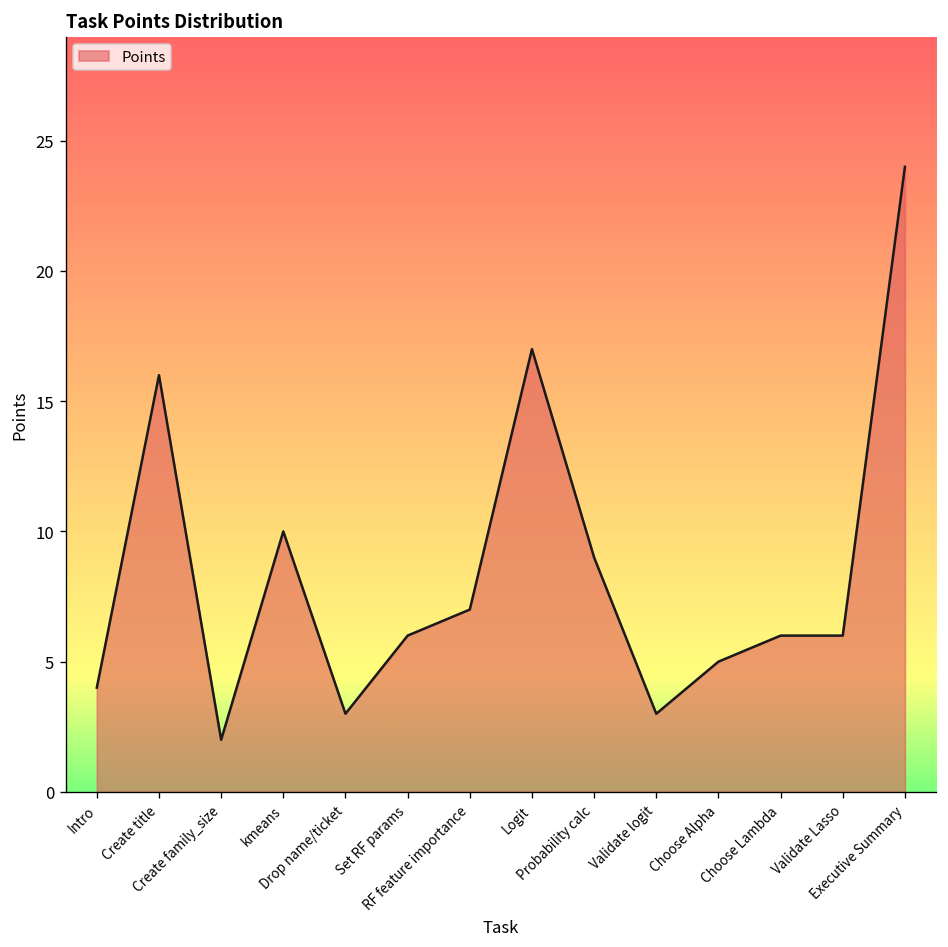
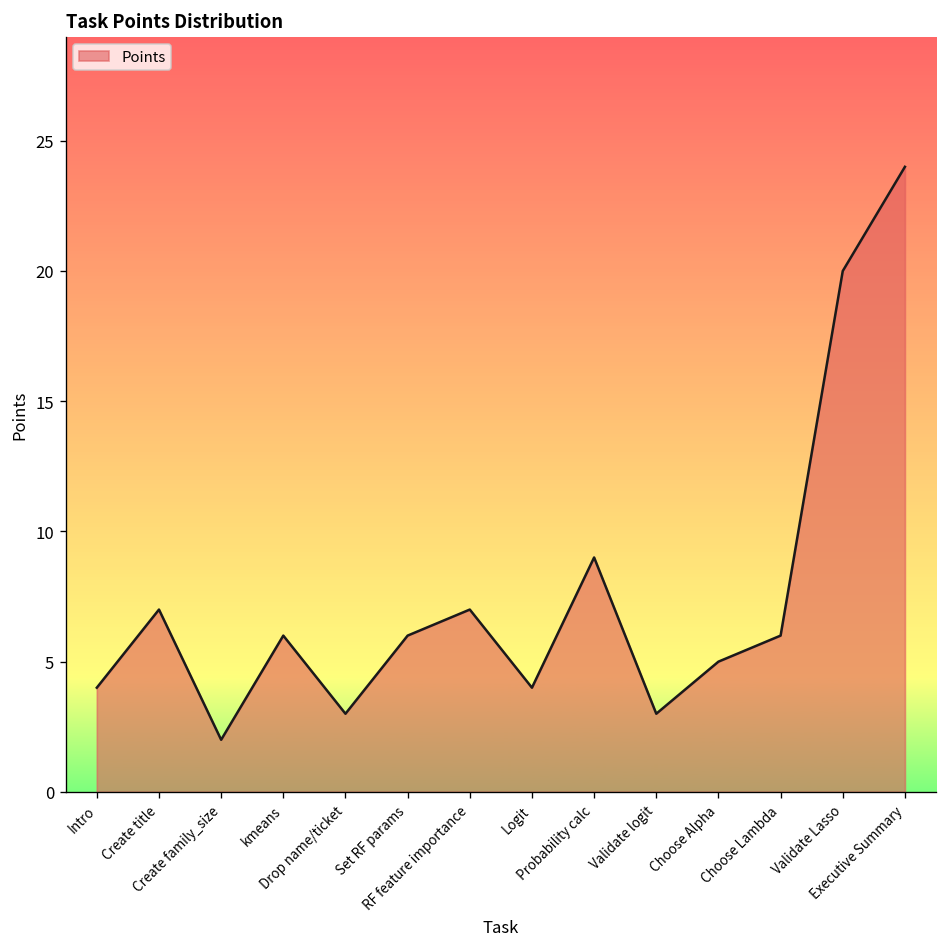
  {
    "Intro": 4,
-   "Create title": 16,
+   "Create title": 7,
    "Create family_size": 2,
-   "kmeans": 10,
+   "kmeans": 6,
    "Drop name/ticket": 3,
    "Set RF params": 6,
    "RF feature importance": 7,
-   "Logit": 17,
+   "Logit": 4,
    "Probability calc": 9,
    "Validate logit": 3,
    "Choose Alpha": 5,
    "Choose Lambda": 6,
-   "Validate Lasso": 6,
+   "Validate Lasso": 20,
    "Executive Summary": 24
  }
